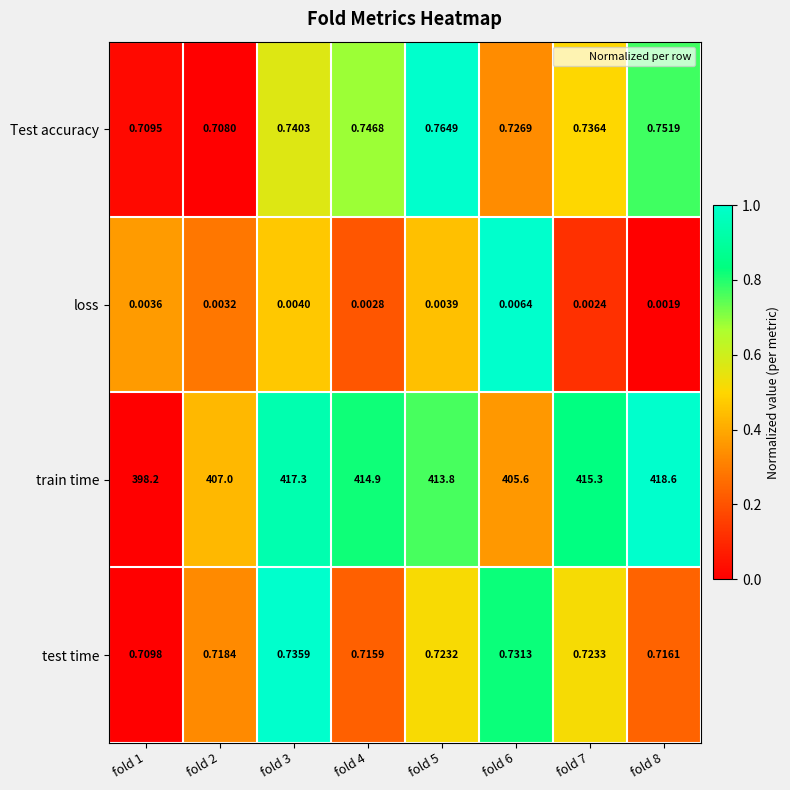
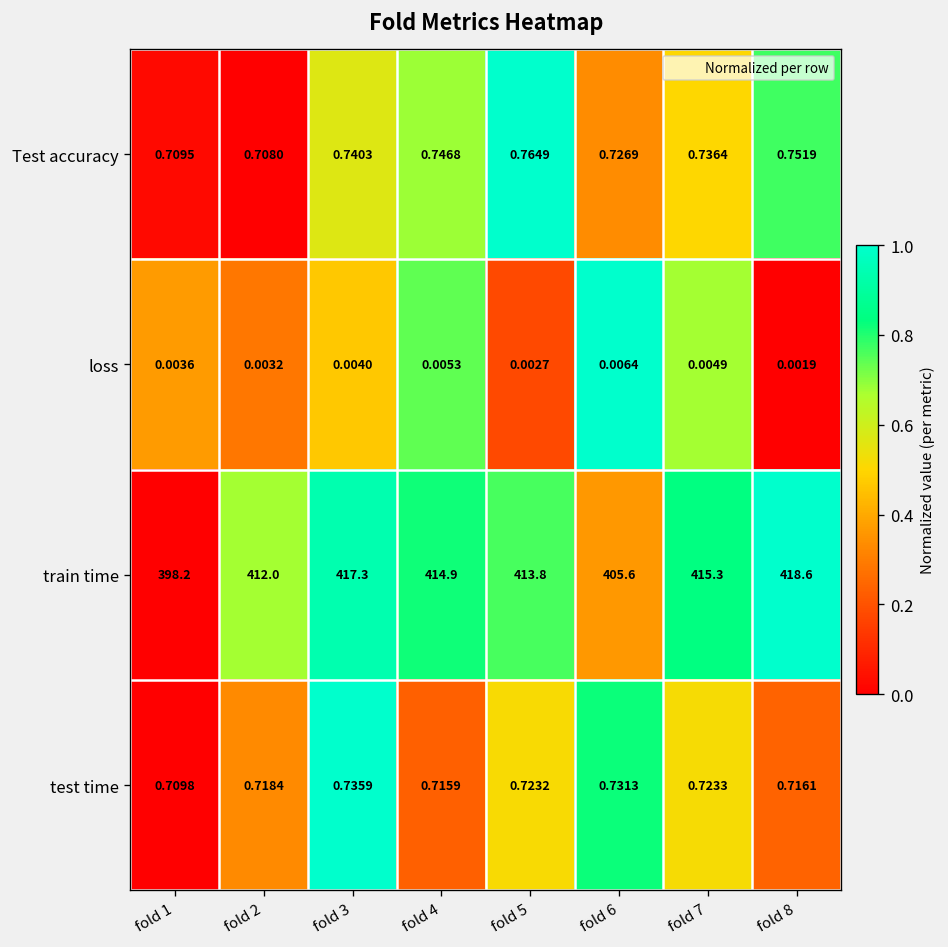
  {
    "Test accuracy": {
      "fold 1": 0.7095,
      "fold 2": 0.7080,
      "fold 3": 0.7403,
      "fold 4": 0.7468,
      "fold 5": 0.7649,
      "fold 6": 0.7269,
      "fold 7": 0.7364,
      "fold 8": 0.7519
    },
    "loss": {
      "fold 1": 0.0036,
      "fold 2": 0.0032,
      "fold 3": 0.0040,
-     "fold 4": 0.0028,
-     "fold 5": 0.0039,
+     "fold 4": 0.0053,
+     "fold 5": 0.0027,
      "fold 6": 0.0064,
-     "fold 7": 0.0024,
+     "fold 7": 0.0049,
      "fold 8": 0.0019
    },
    "train time": {
      "fold 1": 398.2,
-     "fold 2": 407.0,
+     "fold 2": 412.0,
      "fold 3": 417.3,
      "fold 4": 414.9,
      "fold 5": 413.8,
      "fold 6": 405.6,
      "fold 7": 415.3,
      "fold 8": 418.6
    },
    "test time": {
      "fold 1": 0.7098,
      "fold 2": 0.7184,
      "fold 3": 0.7359,
      "fold 4": 0.7159,
      "fold 5": 0.7232,
      "fold 6": 0.7313,
      "fold 7": 0.7233,
      "fold 8": 0.7161
    }
  }
